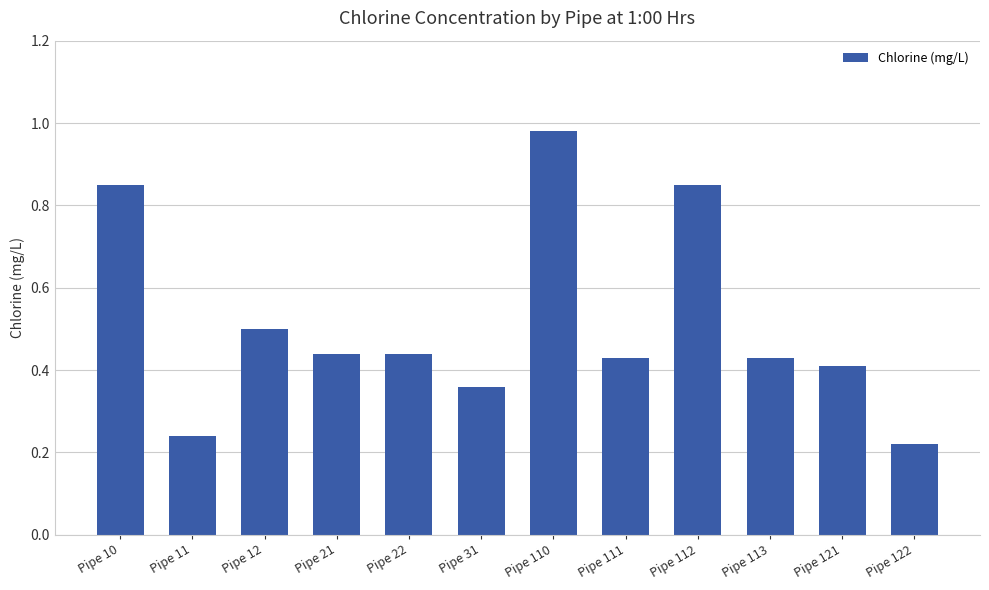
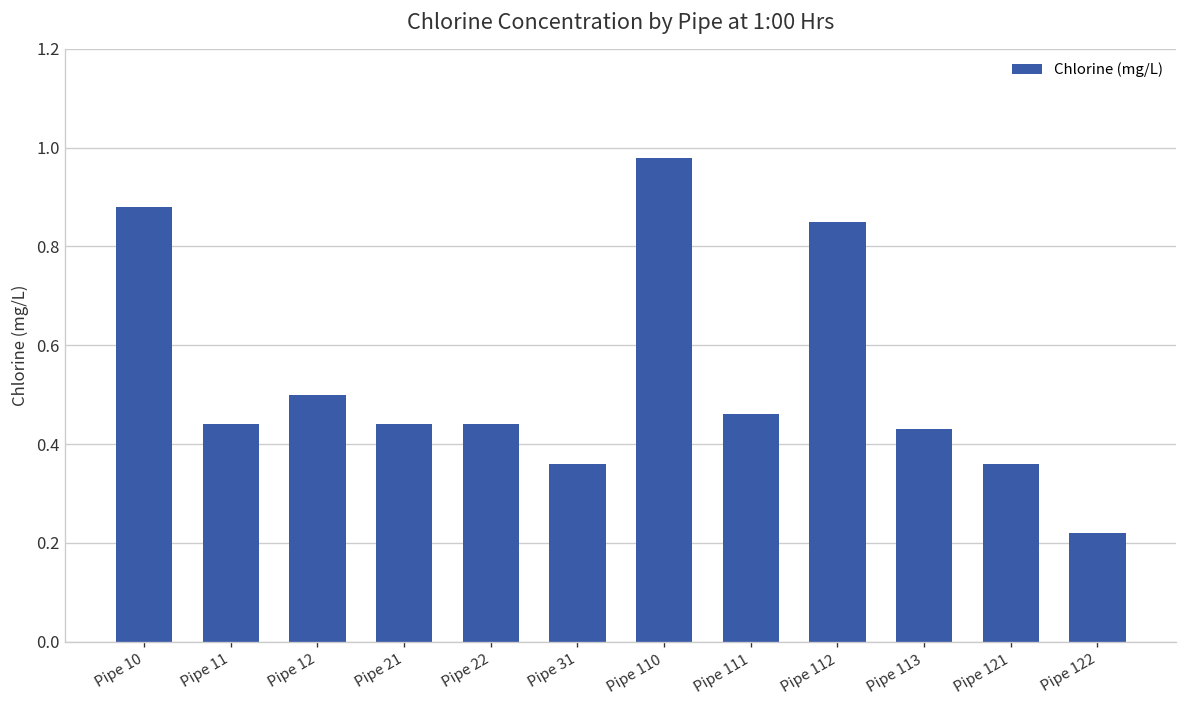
  {
-   "Pipe 10": 0.85,
-   "Pipe 11": 0.24,
+   "Pipe 10": 0.88,
+   "Pipe 11": 0.44,
    "Pipe 12": 0.50,
    "Pipe 21": 0.44,
    "Pipe 22": 0.44,
    "Pipe 31": 0.36,
    "Pipe 110": 0.98,
-   "Pipe 111": 0.43,
+   "Pipe 111": 0.46,
    "Pipe 112": 0.85,
    "Pipe 113": 0.43,
-   "Pipe 121": 0.41,
+   "Pipe 121": 0.36,
    "Pipe 122": 0.22
  }
